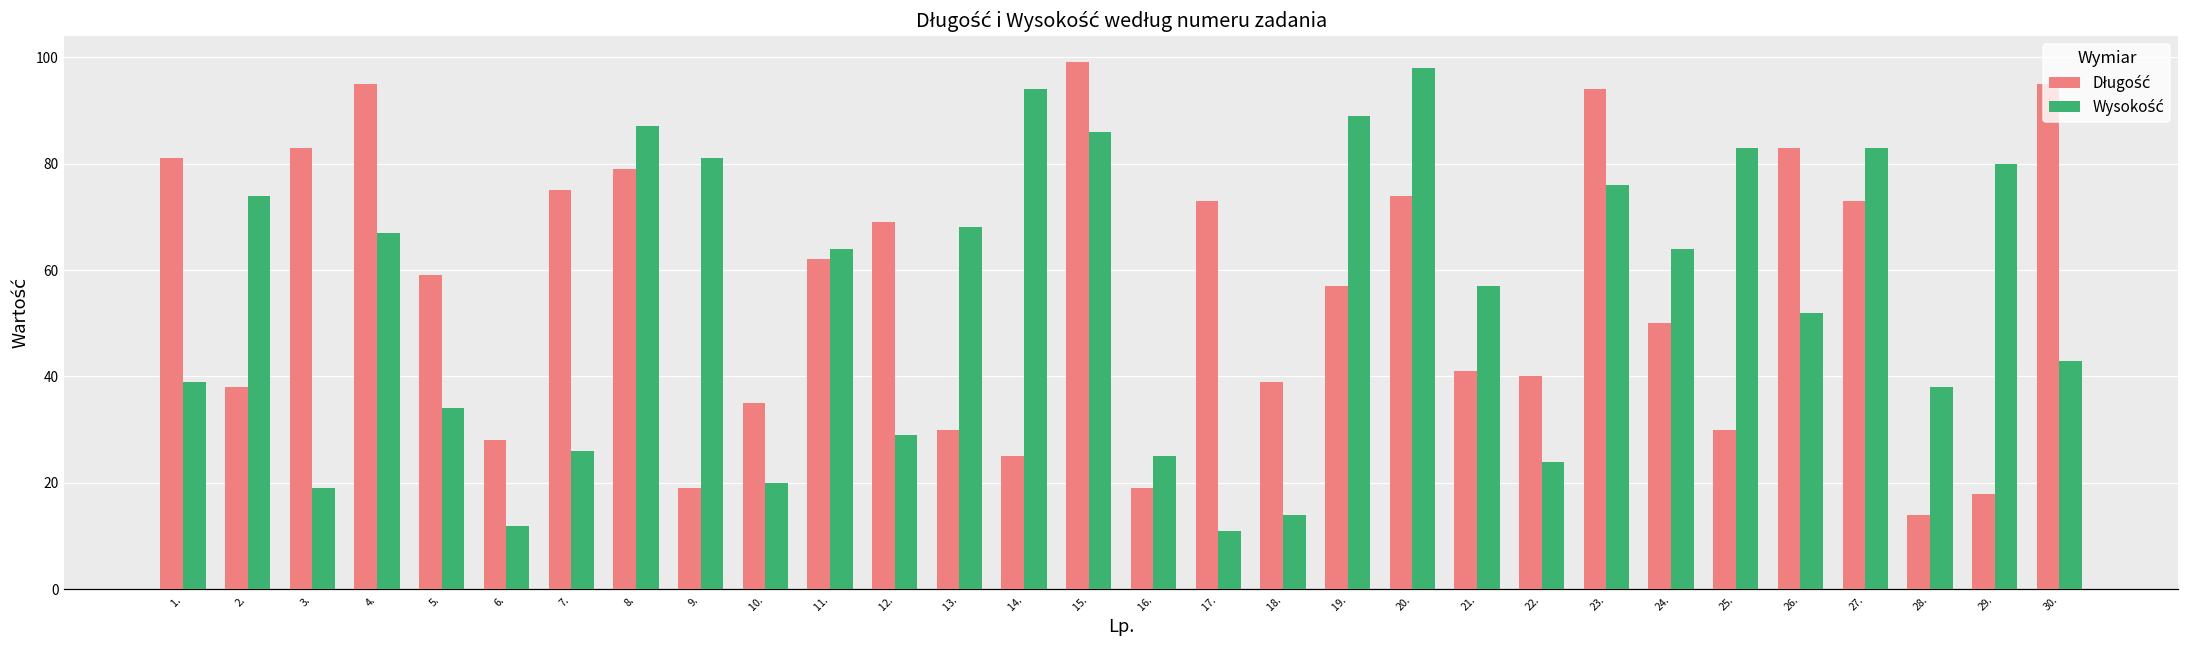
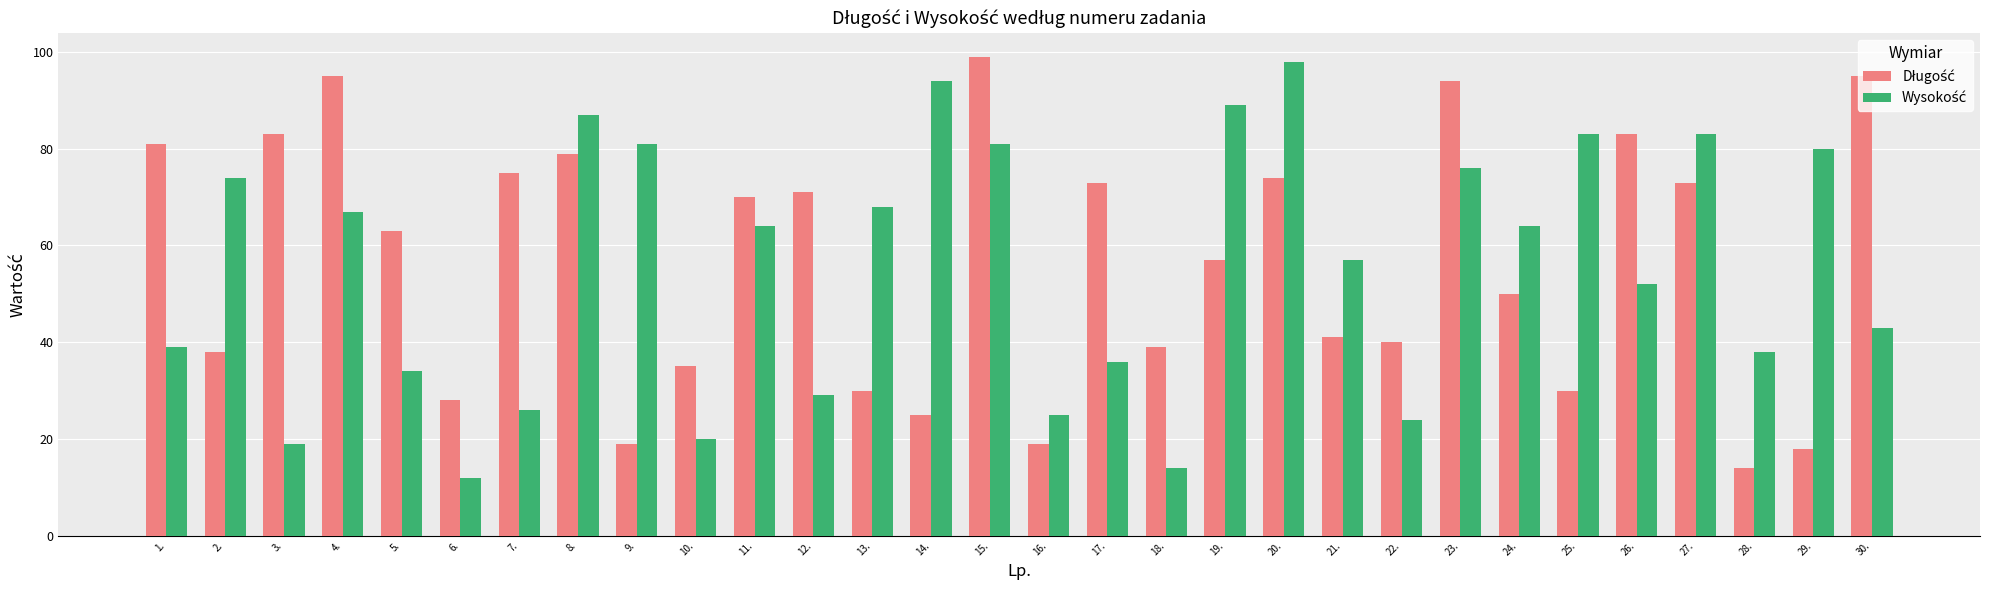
  {
    "Długość": {
      "1.": 81,
      "2.": 38,
      "3.": 83,
      "4.": 95,
-     "5.": 59,
+     "5.": 63,
      "6.": 28,
      "7.": 75,
      "8.": 79,
      "9.": 19,
      "10.": 35,
-     "11.": 62,
-     "12.": 69,
+     "11.": 70,
+     "12.": 71,
      "13.": 30,
      "14.": 25,
      "15.": 99,
      "16.": 19,
      "17.": 73,
      "18.": 39,
      "19.": 57,
      "20.": 74,
      "21.": 41,
      "22.": 40,
      "23.": 94,
      "24.": 50,
      "25.": 30,
      "26.": 83,
      "27.": 73,
      "28.": 14,
      "29.": 18
    },
    "Wysokość": {
      "1.": 39,
      "2.": 74,
      "3.": 19,
      "4.": 67,
      "5.": 34,
      "6.": 12,
      "7.": 26,
      "8.": 87,
      "9.": 81,
      "10.": 20,
      "11.": 64,
      "12.": 29,
      "13.": 68,
      "14.": 94,
-     "15.": 86,
+     "15.": 81,
      "16.": 25,
-     "17.": 11,
+     "17.": 36,
      "18.": 14,
      "19.": 89,
      "20.": 98,
      "21.": 57,
      "22.": 24,
      "23.": 76,
      "24.": 64,
      "25.": 83,
      "26.": 52,
      "27.": 83,
      "28.": 38,
      "29.": 80,
      "30.": 43
    }
  }
